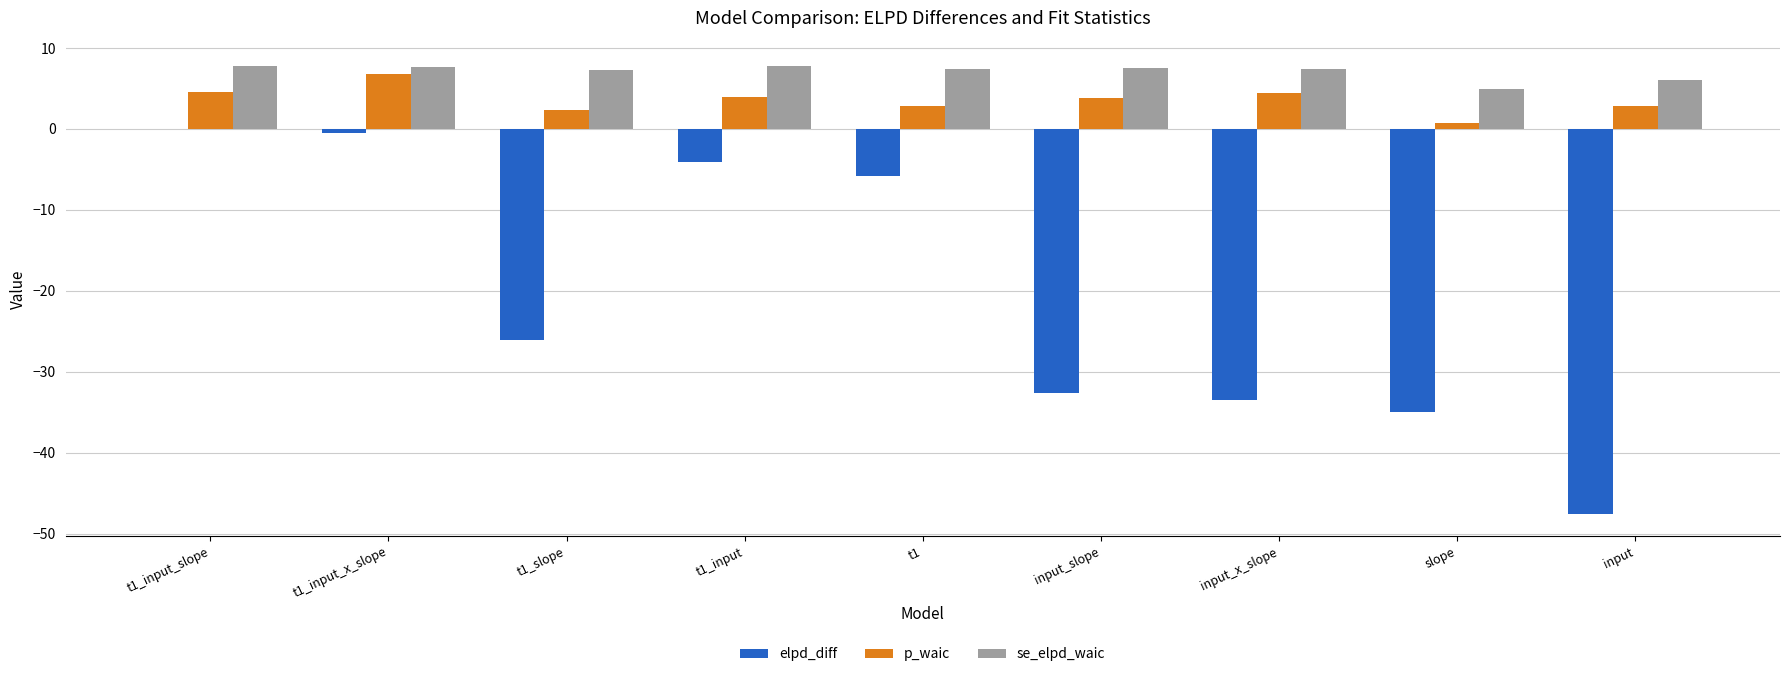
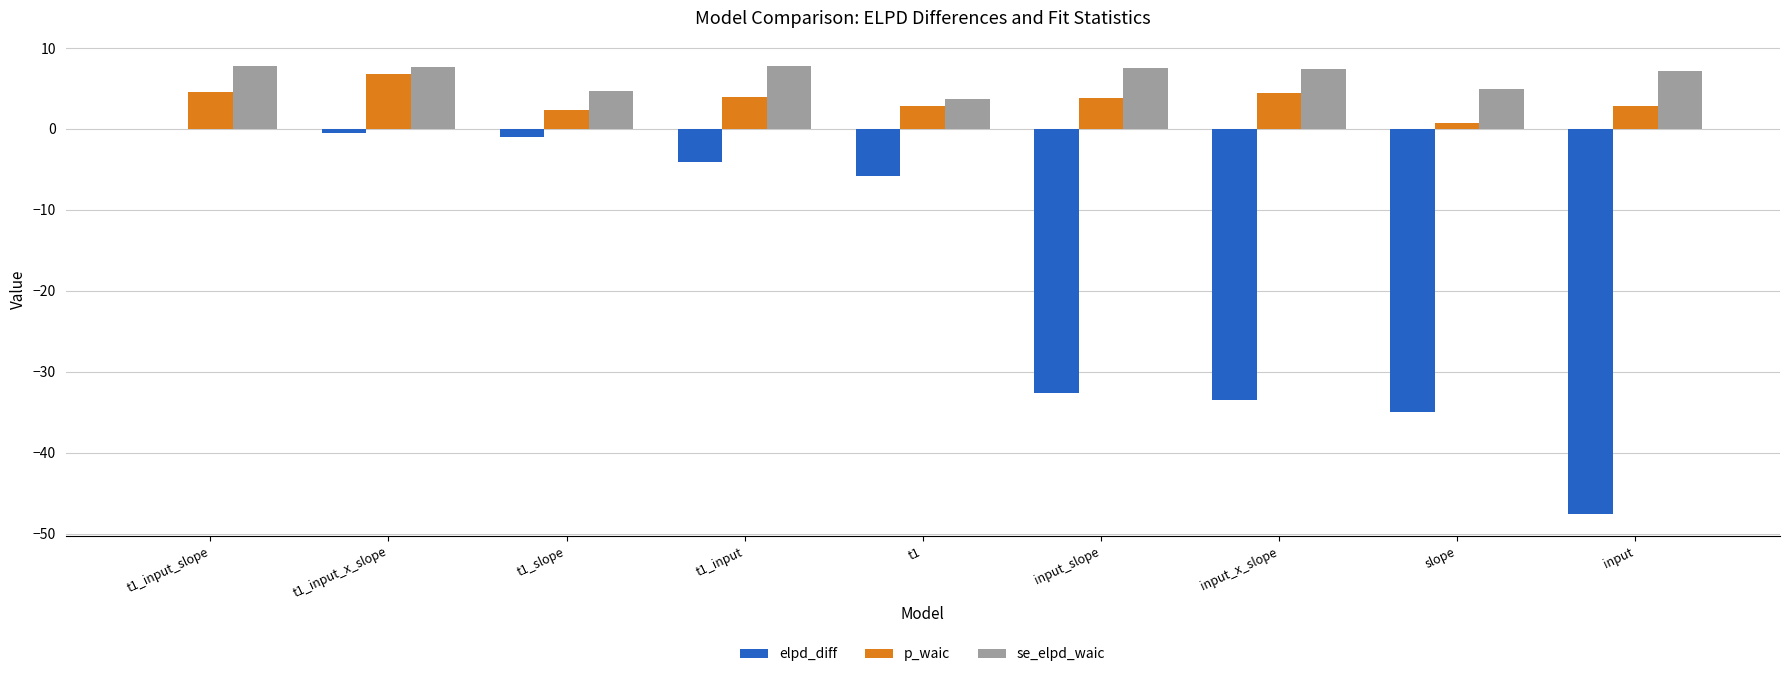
  {
    "elpd_diff": {
      "t1_input_slope": 0,
      "t1_input_x_slope": -1,
-     "t1_slope": -26,
+     "t1_slope": -1,
      "t1_input": -4,
      "t1": -6,
      "input_slope": -33,
      "input_x_slope": -34,
      "slope": -35,
      "input": -48
    },
    "p_waic": {
      "t1_input_slope": 5,
      "t1_input_x_slope": 7,
      "t1_slope": 2,
      "t1_input": 4,
      "t1": 3,
      "input_slope": 4,
      "input_x_slope": 5,
      "slope": 1,
      "input": 3
    },
    "se_elpd_waic": {
      "t1_input_slope": 8,
      "t1_input_x_slope": 8,
-     "t1_slope": 7,
+     "t1_slope": 5,
      "t1_input": 8,
-     "t1": 7,
+     "t1": 4,
      "input_slope": 8,
      "input_x_slope": 7,
      "slope": 5,
-     "input": 6
+     "input": 7
    }
  }
